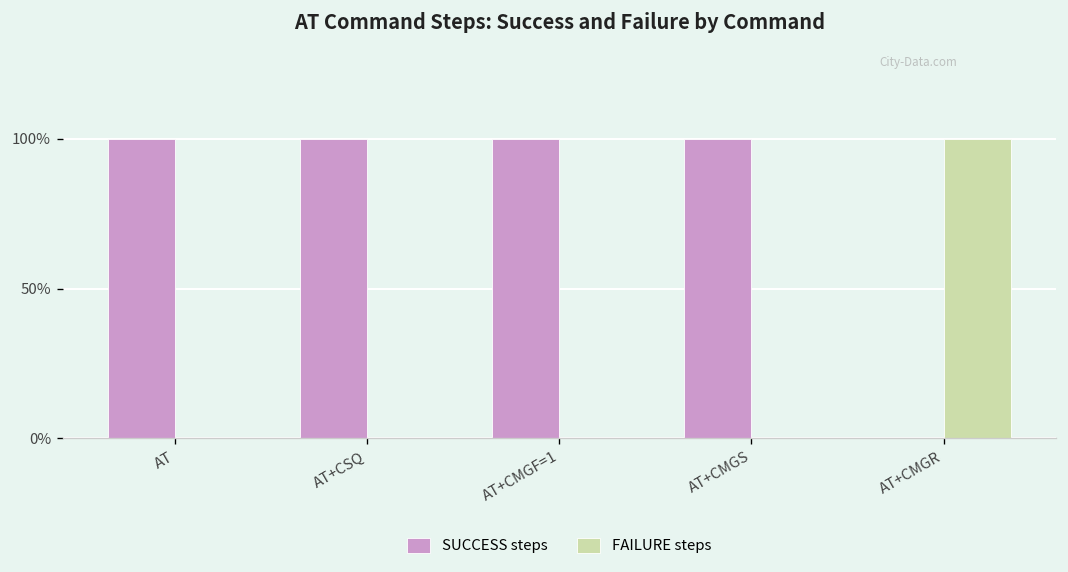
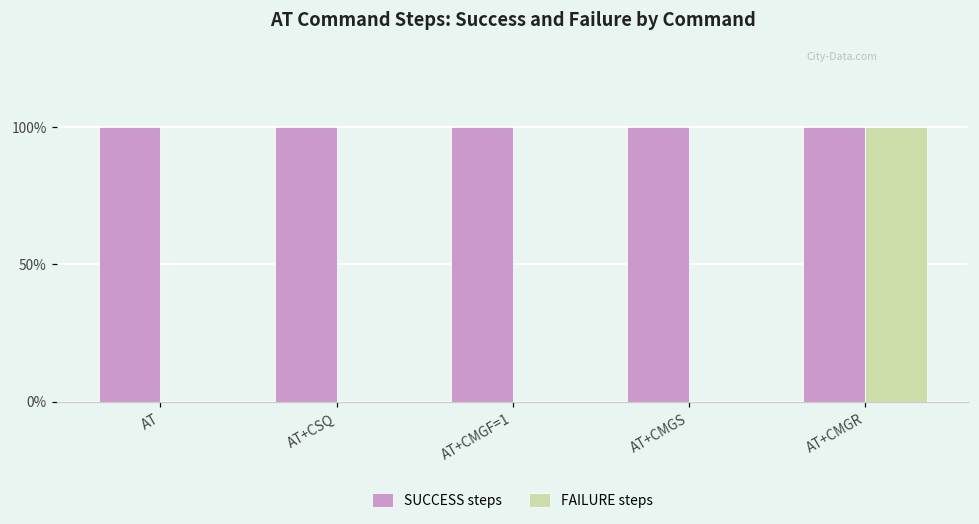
  {
    "SUCCESS steps": {
      "AT": "100%",
      "AT+CSQ": "100%",
      "AT+CMGF=1": "100%",
      "AT+CMGS": "100%",
-     "AT+CMGR": "0%"
+     "AT+CMGR": "100%"
    },
    "FAILURE steps": {
      "AT": "0%",
      "AT+CSQ": "0%",
      "AT+CMGF=1": "0%",
      "AT+CMGS": "0%",
      "AT+CMGR": "100%"
    }
  }
